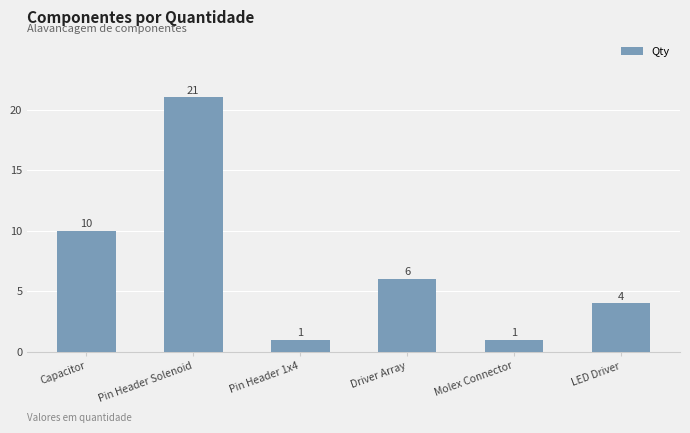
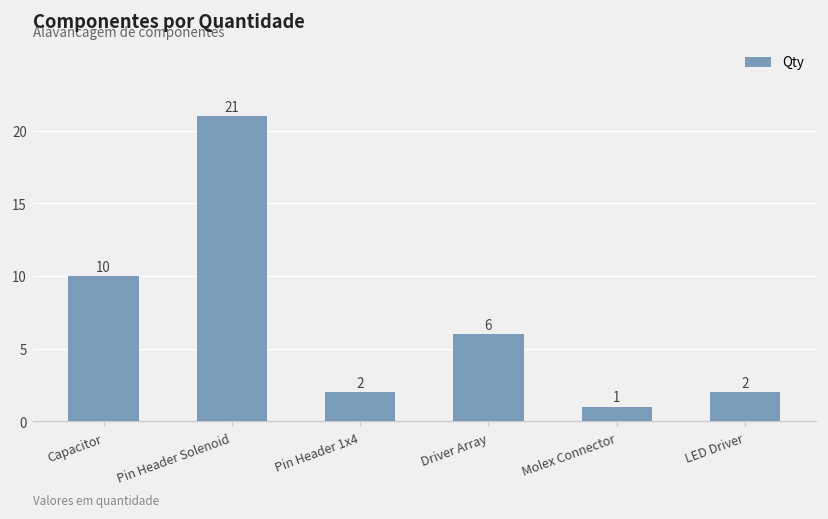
  {
    "Capacitor": 10,
    "Pin Header Solenoid": 21,
-   "Pin Header 1x4": 1,
+   "Pin Header 1x4": 2,
    "Driver Array": 6,
    "Molex Connector": 1,
-   "LED Driver": 4
+   "LED Driver": 2
  }
